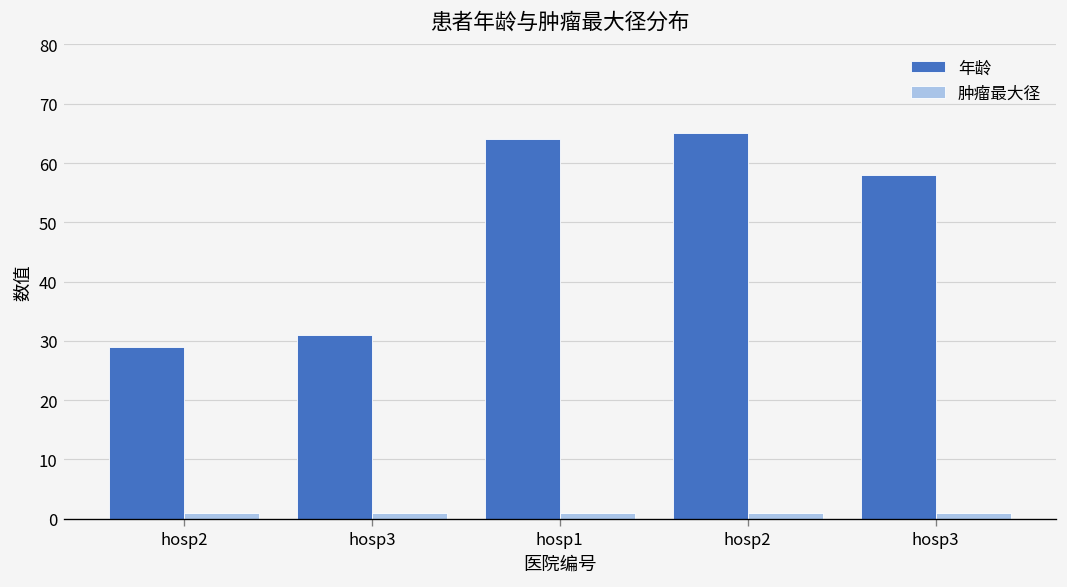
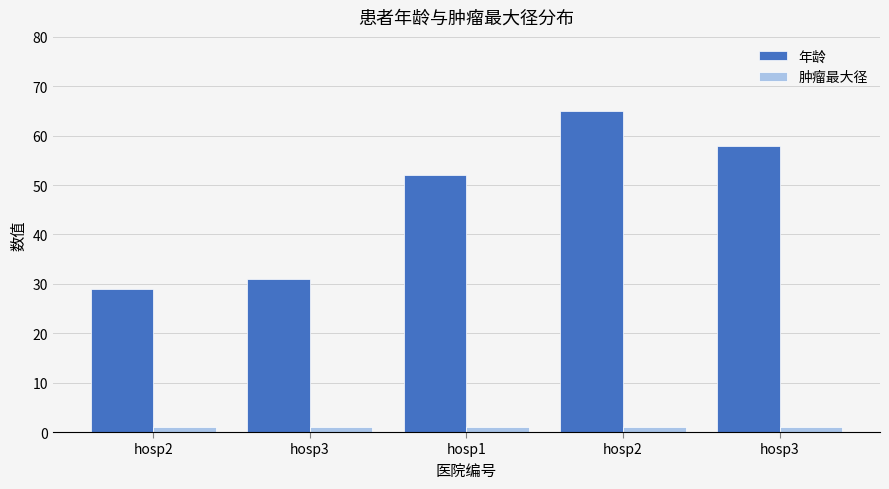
  {
    "年龄": {
-     "hosp1": 64
+     "hosp1": 52
    },
    "肿瘤最大径": {
      "hosp1": 1
    }
  }
